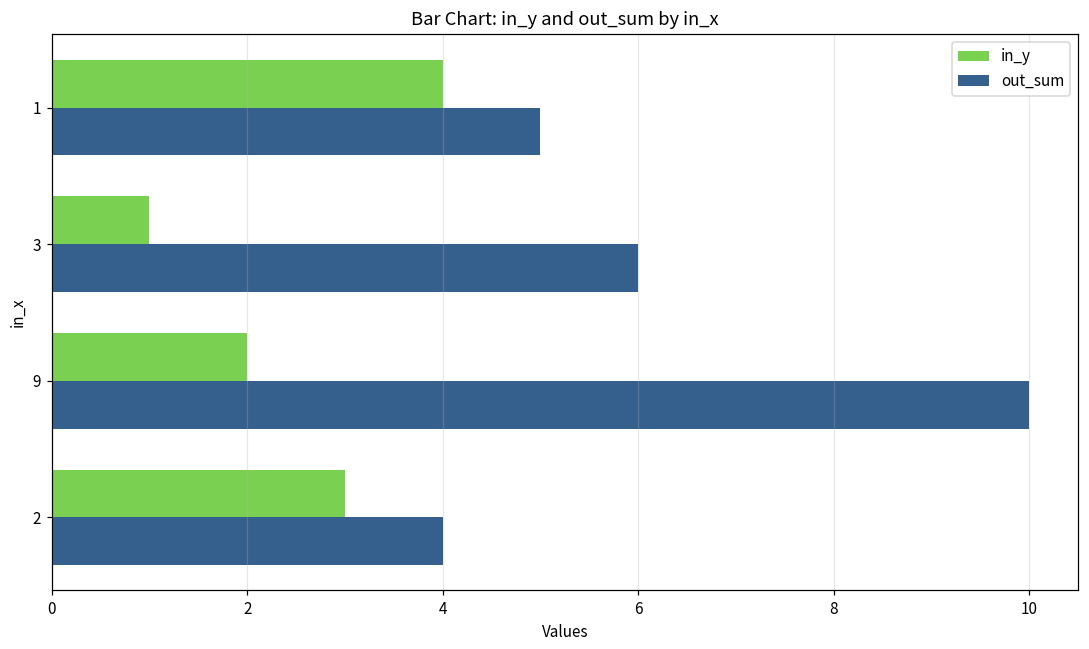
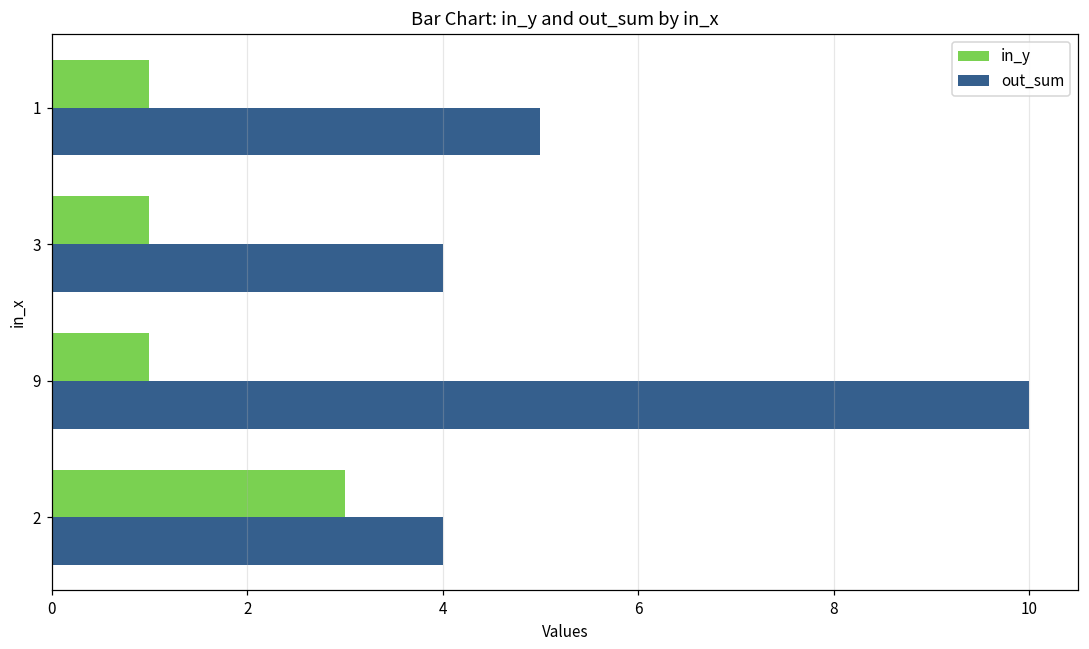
  {
    "in_y": {
-     "1": 4,
+     "1": 1,
      "3": 1,
-     "9": 2,
+     "9": 1,
      "2": 3
    },
    "out_sum": {
      "1": 5,
-     "3": 6,
+     "3": 4,
      "9": 10,
      "2": 4
    }
  }
